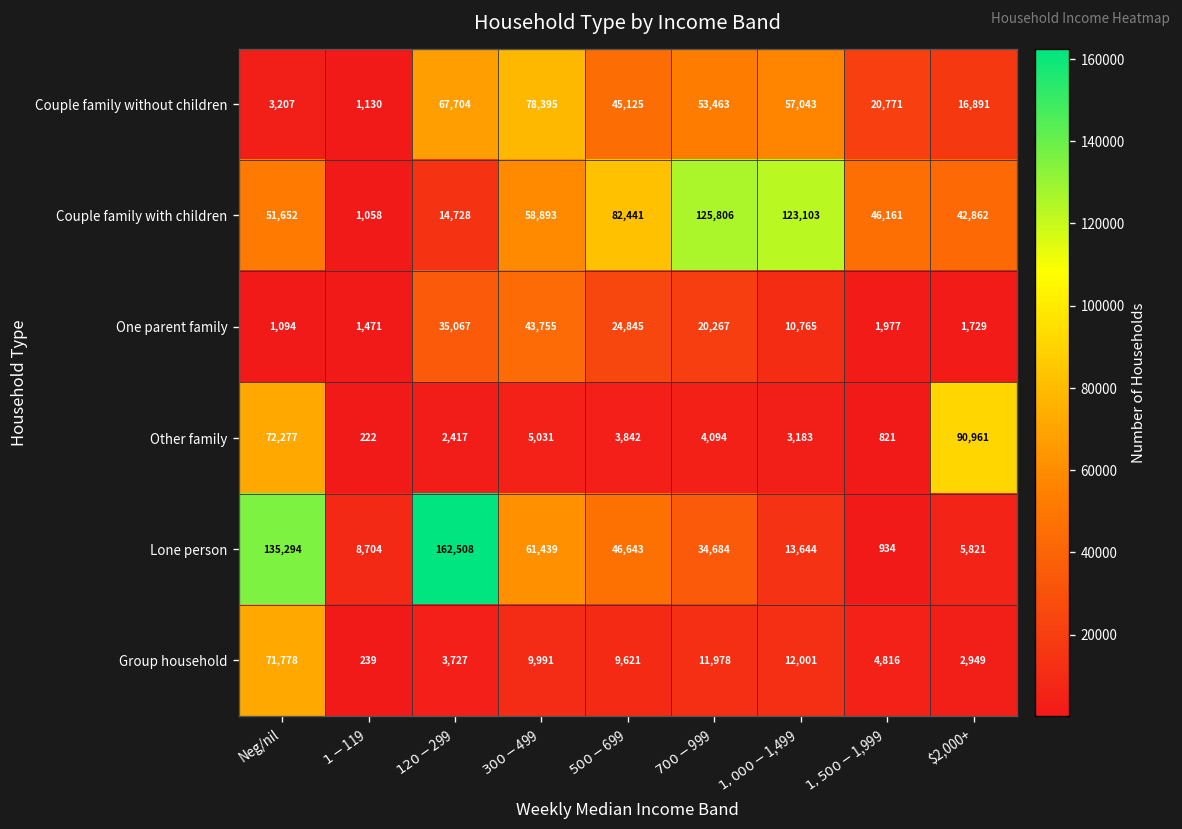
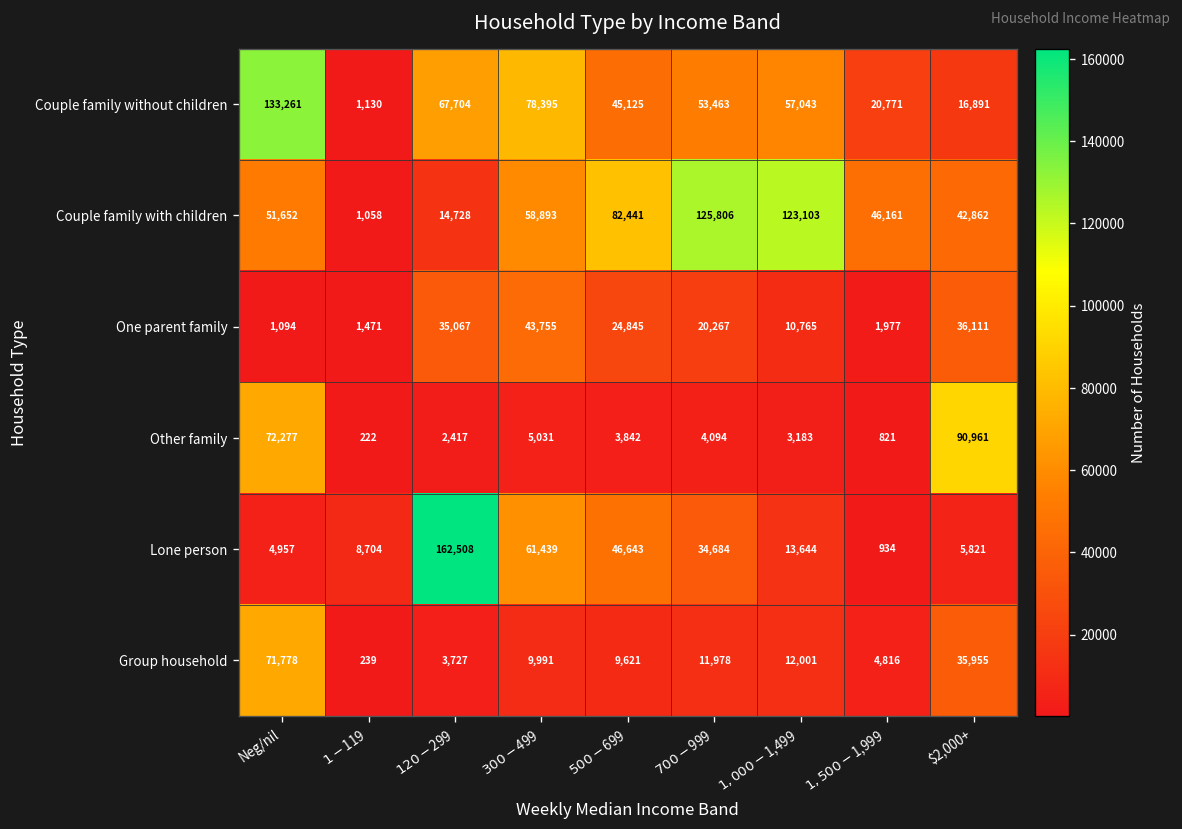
  {
    "Couple family without children": {
-     "Neg/nil": "3,207",
+     "Neg/nil": "133,261",
      "$2,000+": "16,891"
    },
    "Couple family with children": {
      "Neg/nil": "51,652",
      "$2,000+": "42,862"
    },
    "One parent family": {
      "Neg/nil": "1,094",
-     "$2,000+": "1,729"
+     "$2,000+": "36,111"
    },
    "Other family": {
      "Neg/nil": "72,277",
      "$2,000+": "90,961"
    },
    "Lone person": {
-     "Neg/nil": "135,294",
+     "Neg/nil": "4,957",
      "$2,000+": "5,821"
    },
    "Group household": {
      "Neg/nil": "71,778",
-     "$2,000+": "2,949"
+     "$2,000+": "35,955"
    }
  }
